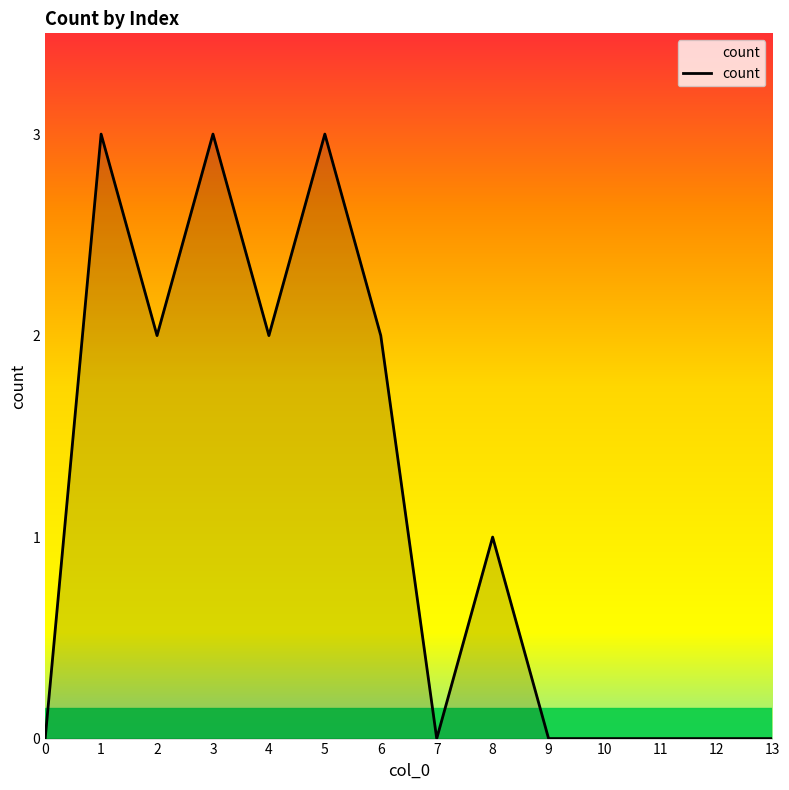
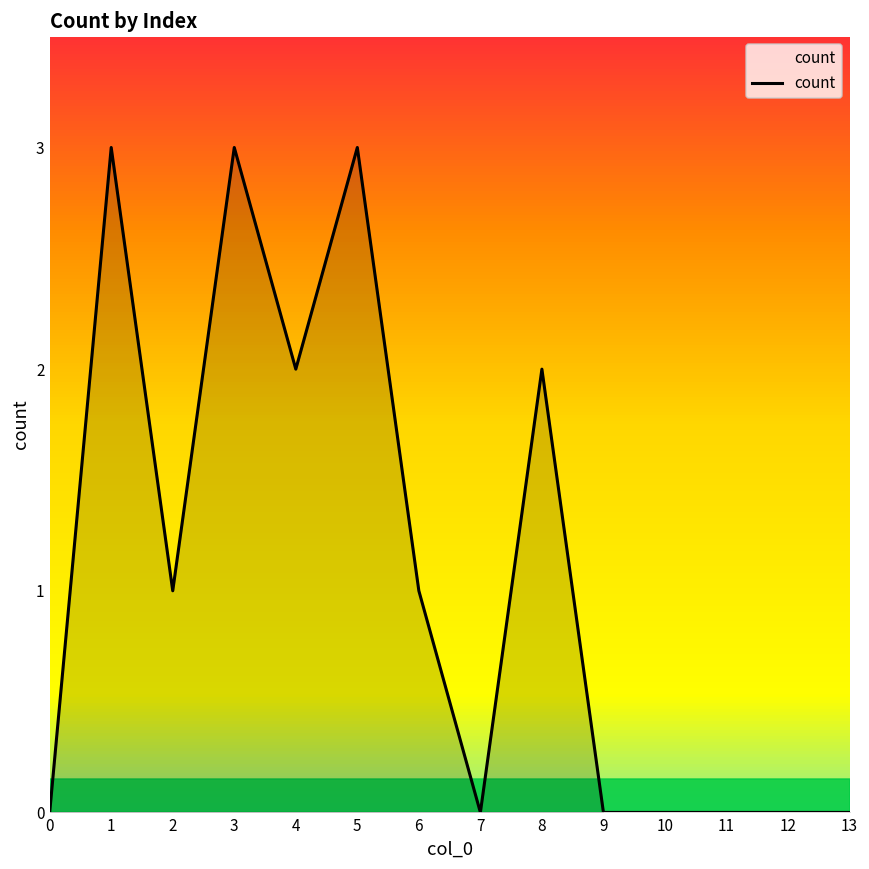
  {
    "1": 3,
-   "2": 2,
+   "2": 1,
    "3": 3,
    "4": 2,
    "5": 3,
-   "6": 2,
-   "8": 1
+   "6": 1,
+   "8": 2
  }
